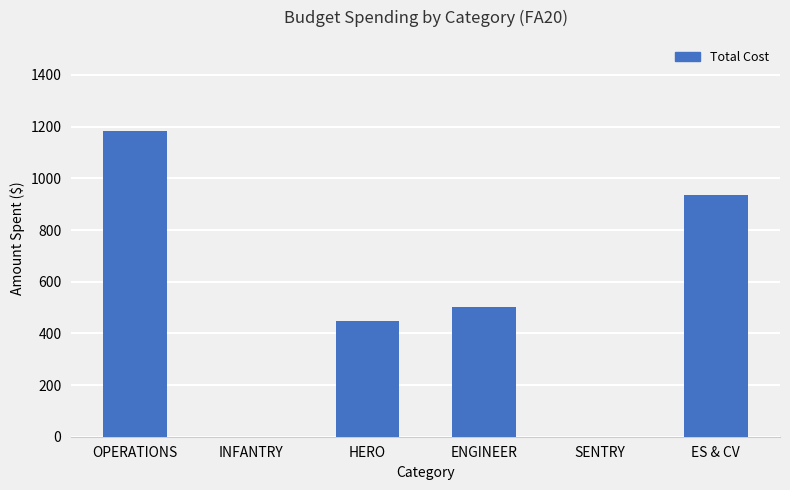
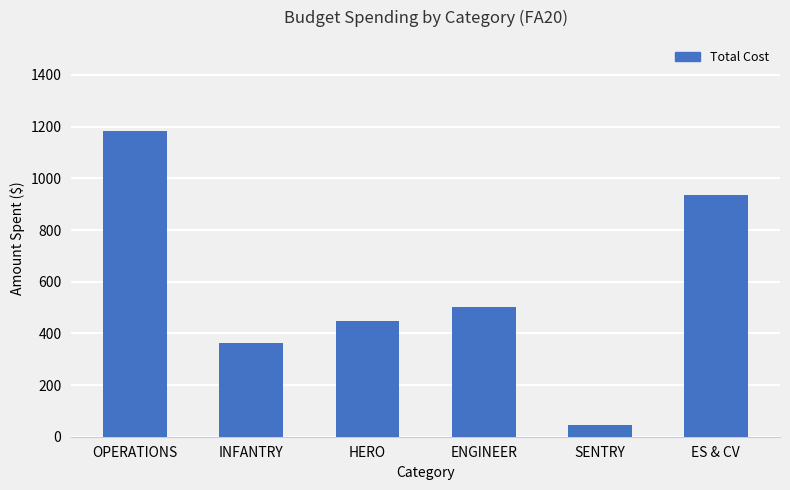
  {
    "OPERATIONS": 1180,
-   "INFANTRY": 0,
+   "INFANTRY": 360,
    "HERO": 450,
    "ENGINEER": 500,
-   "SENTRY": 0,
+   "SENTRY": 50,
    "ES & CV": 930
  }
